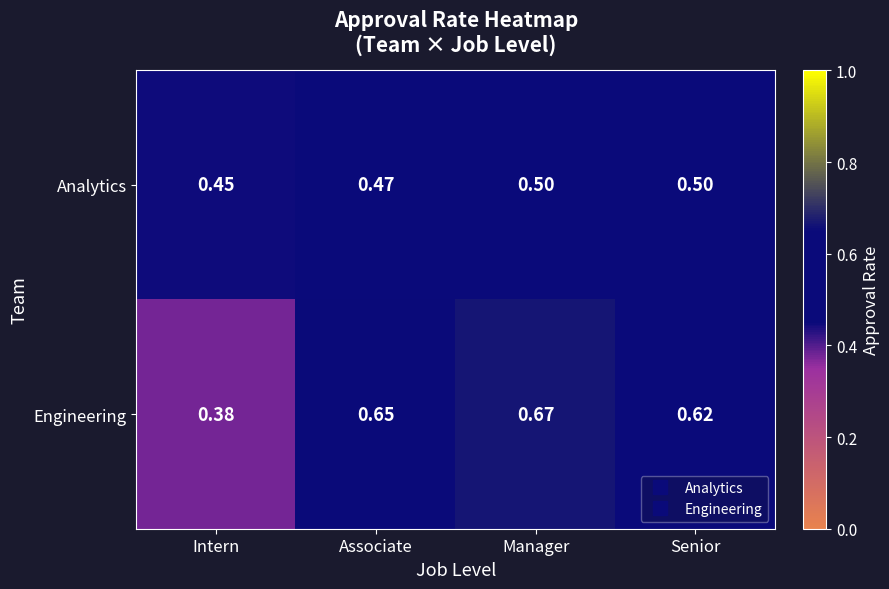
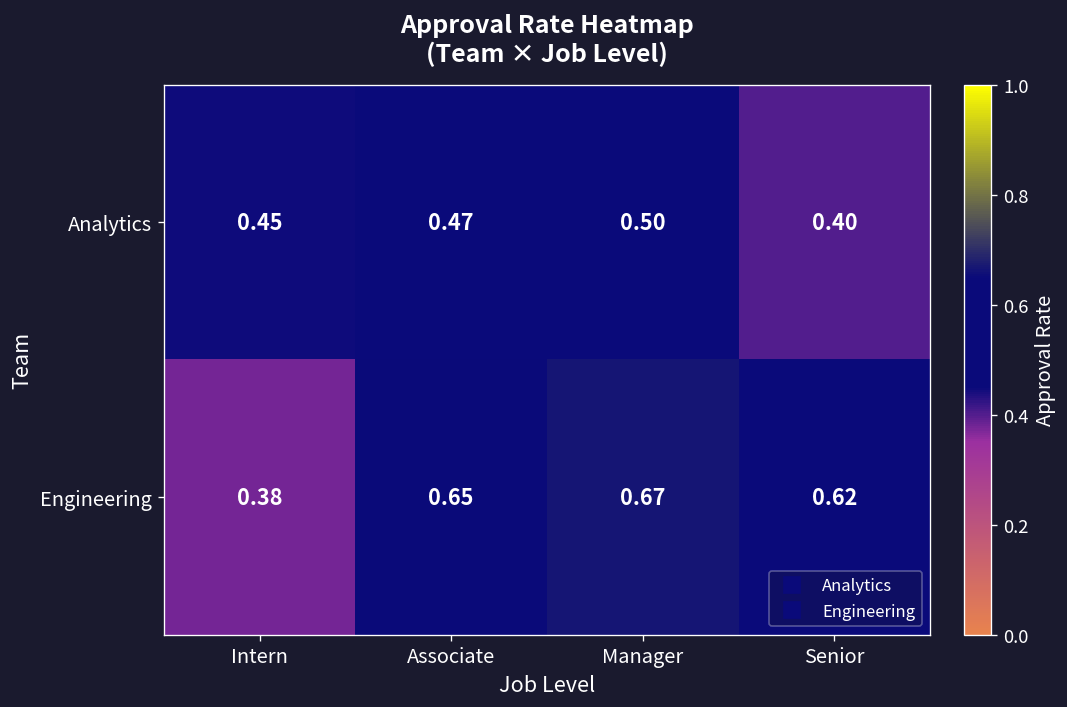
  {
    "Analytics": {
      "Intern": 0.45,
      "Associate": 0.47,
      "Manager": 0.50,
-     "Senior": 0.50
+     "Senior": 0.40
    },
    "Engineering": {
      "Intern": 0.38,
      "Associate": 0.65,
      "Manager": 0.67,
      "Senior": 0.62
    }
  }
